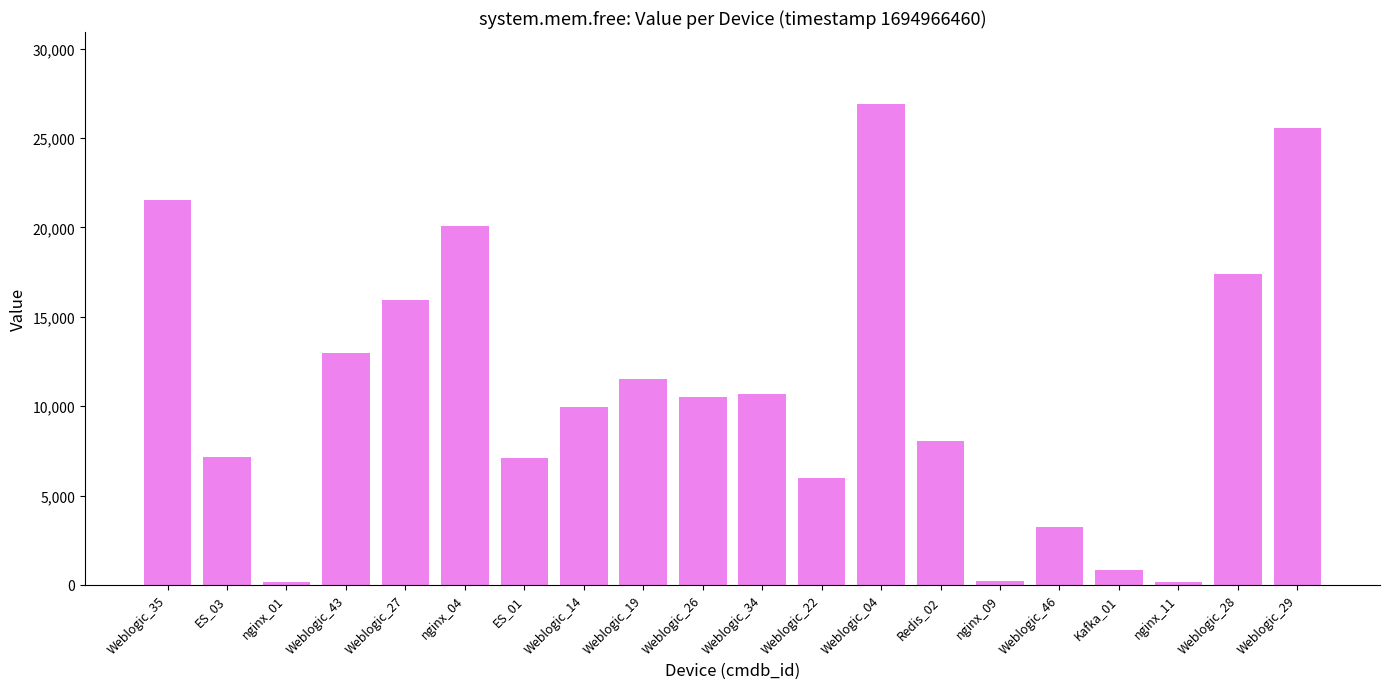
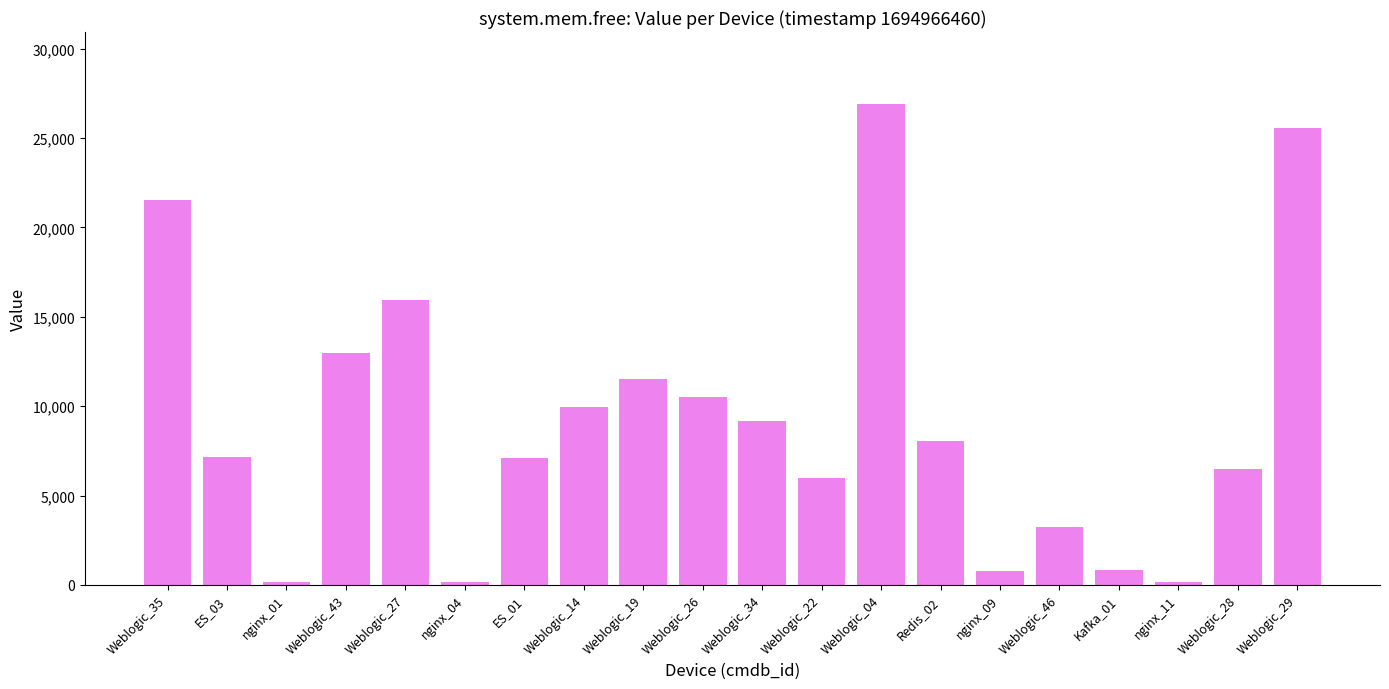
  {
    "Weblogic_35": "21,500",
    "ES_03": "7,100",
    "nginx_01": "200",
    "Weblogic_43": "13,000",
    "Weblogic_27": "16,000",
-   "nginx_04": "20,100",
+   "nginx_04": "100",
    "ES_01": "7,100",
    "Weblogic_14": "9,900",
    "Weblogic_19": "11,500",
    "Weblogic_26": "10,500",
-   "Weblogic_34": "10,700",
+   "Weblogic_34": "9,200",
    "Weblogic_22": "6,000",
    "Weblogic_04": "26,900",
    "Redis_02": "8,000",
-   "nginx_09": "200",
+   "nginx_09": "800",
    "Weblogic_46": "3,200",
    "Kafka_01": "900",
    "nginx_11": "200",
-   "Weblogic_28": "17,400",
+   "Weblogic_28": "6,500",
    "Weblogic_29": "25,500"
  }
